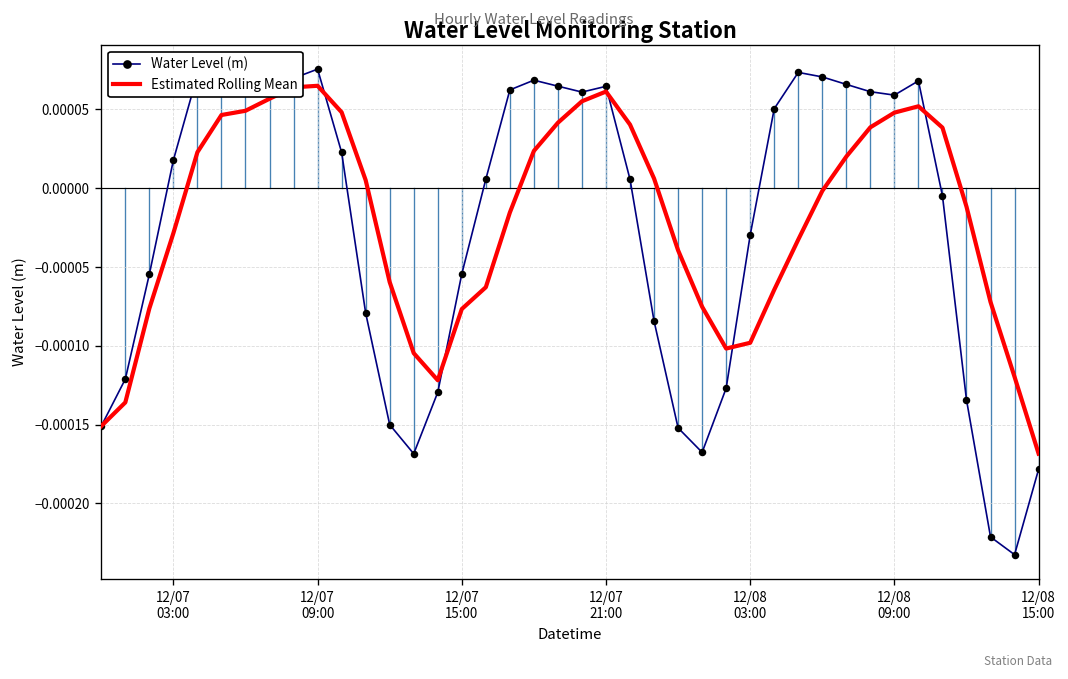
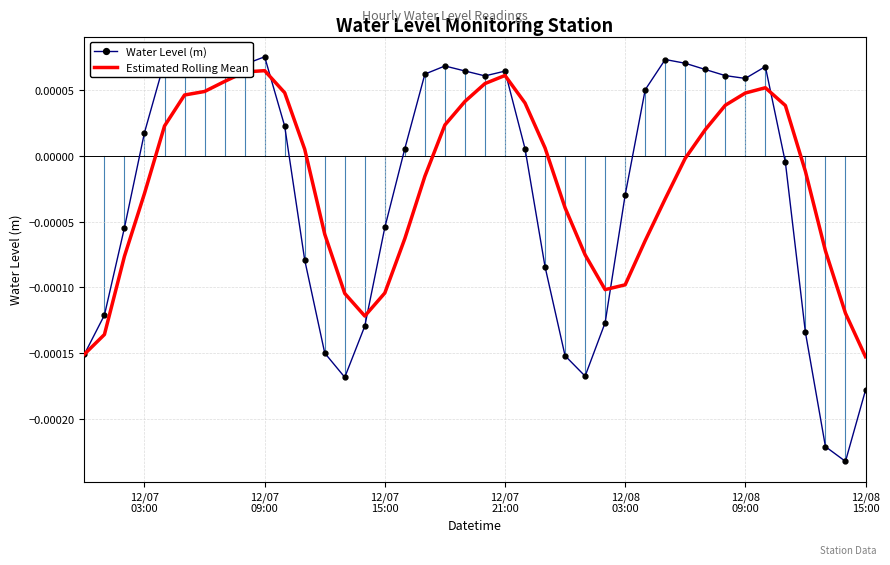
  {
    "Estimated Rolling Mean": {
      "12/07 03:00": -0.000029,
      "12/07 09:00": 0.000065,
-     "12/07 15:00": -0.000077,
+     "12/07 15:00": -0.000104,
      "12/07 21:00": 0.000061,
      "12/08 03:00": -0.000098,
      "12/08 09:00": 0.000048,
-     "12/08 15:00": -0.000168
+     "12/08 15:00": -0.000153
    }
  }
